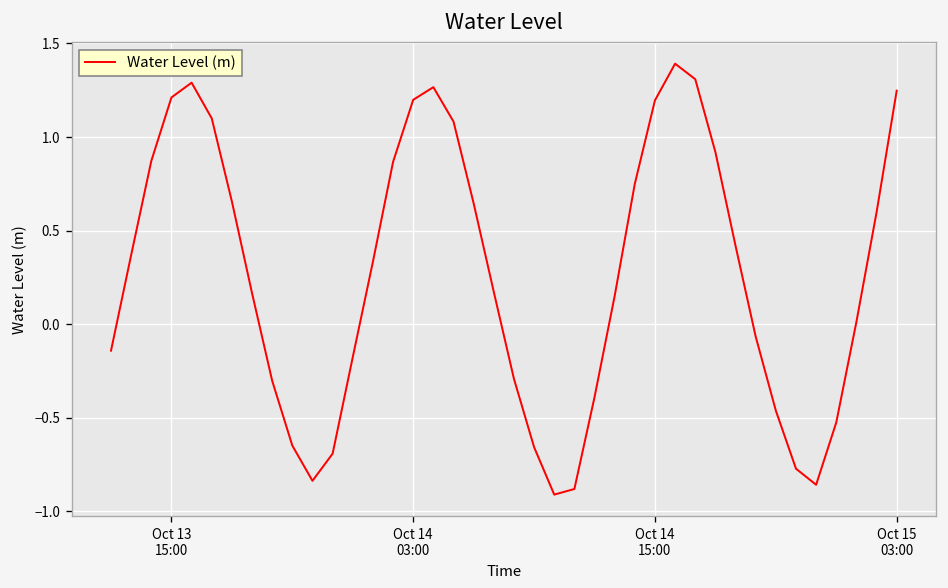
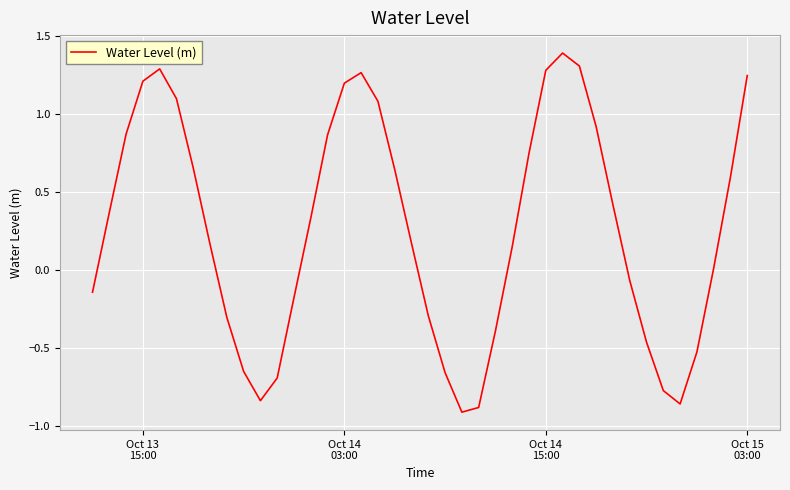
  {
    "Oct 13 15:00": 1.21,
    "Oct 14 03:00": 1.20,
-   "Oct 14 15:00": 1.20,
+   "Oct 14 15:00": 1.28,
    "Oct 15 03:00": 1.25
  }
